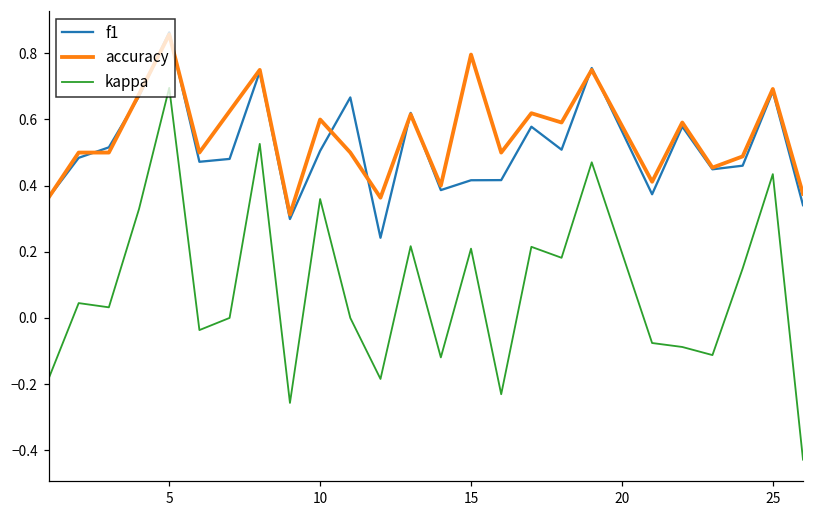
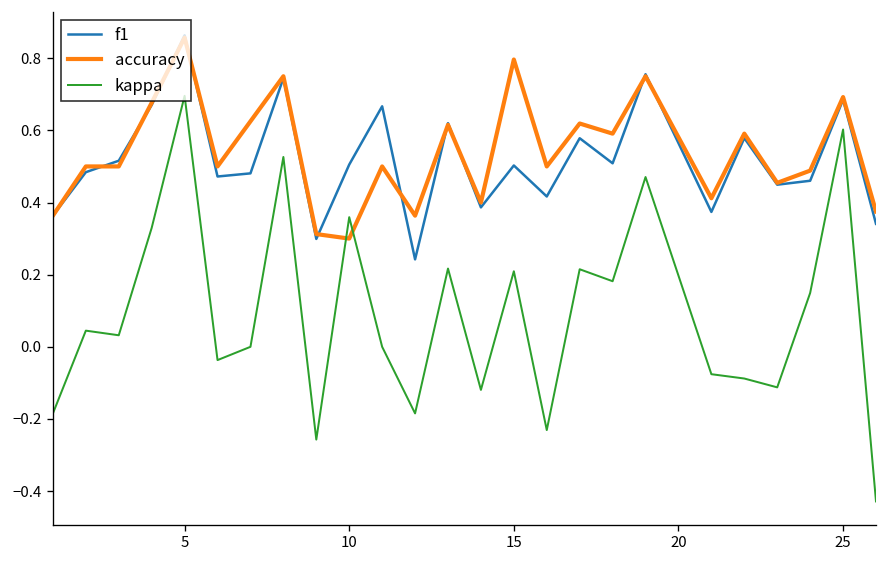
  {
    "f1": {
      "10": 0.51,
-     "15": 0.42
+     "15": 0.50
    },
    "accuracy": {
-     "10": 0.6,
+     "10": 0.3,
      "15": 0.8
    },
    "kappa": {
      "10": 0.36,
      "15": 0.21,
-     "25": 0.43
+     "25": 0.60
    }
  }
